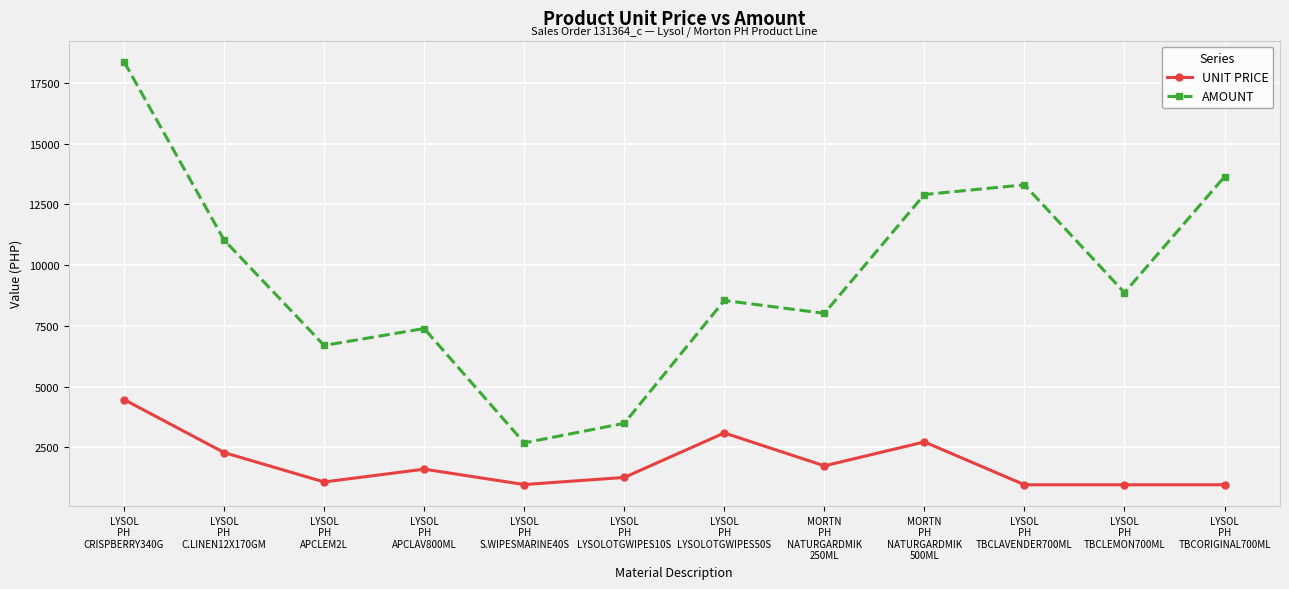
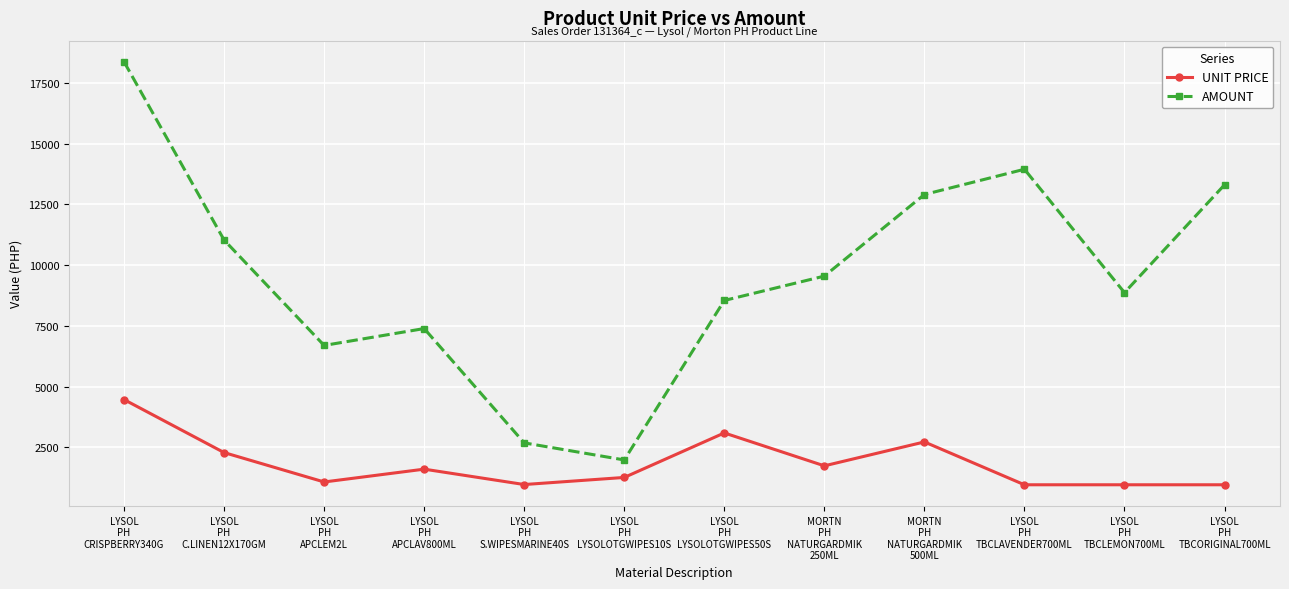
  {
    "UNIT PRICE": {
      "LYSOL PH CRISPBERRY340G": 4500,
      "LYSOL PH C.LINEN12X170GM": 2300,
      "LYSOL PH APCLEM2L": 1100,
      "LYSOL PH APCLAV800ML": 1600,
      "LYSOL PH S.WIPESMARINE40S": 1000,
      "LYSOL PH LYSOLOTGWIPES10S": 1300,
      "LYSOL PH LYSOLOTGWIPES50S": 3100,
      "MORTN PH NATURGARDMIK 250ML": 1700,
      "MORTN PH NATURGARDMIK 500ML": 2700,
      "LYSOL PH TBCLAVENDER700ML": 1000,
      "LYSOL PH TBCLEMON700ML": 1000,
      "LYSOL PH TBCORIGINAL700ML": 1000
    },
    "AMOUNT": {
      "LYSOL PH CRISPBERRY340G": 18400,
      "LYSOL PH C.LINEN12X170GM": 11000,
      "LYSOL PH APCLEM2L": 6700,
      "LYSOL PH APCLAV800ML": 7400,
      "LYSOL PH S.WIPESMARINE40S": 2700,
-     "LYSOL PH LYSOLOTGWIPES10S": 3500,
+     "LYSOL PH LYSOLOTGWIPES10S": 2000,
      "LYSOL PH LYSOLOTGWIPES50S": 8500,
-     "MORTN PH NATURGARDMIK 250ML": 8000,
+     "MORTN PH NATURGARDMIK 250ML": 9600,
      "MORTN PH NATURGARDMIK 500ML": 12900,
-     "LYSOL PH TBCLAVENDER700ML": 13300,
+     "LYSOL PH TBCLAVENDER700ML": 13900,
      "LYSOL PH TBCLEMON700ML": 8900,
-     "LYSOL PH TBCORIGINAL700ML": 13600
+     "LYSOL PH TBCORIGINAL700ML": 13300
    }
  }
